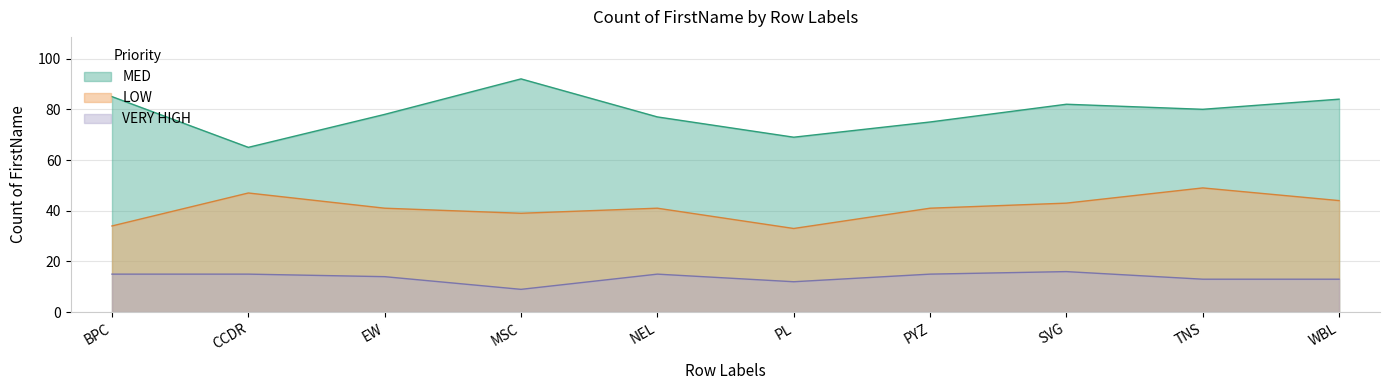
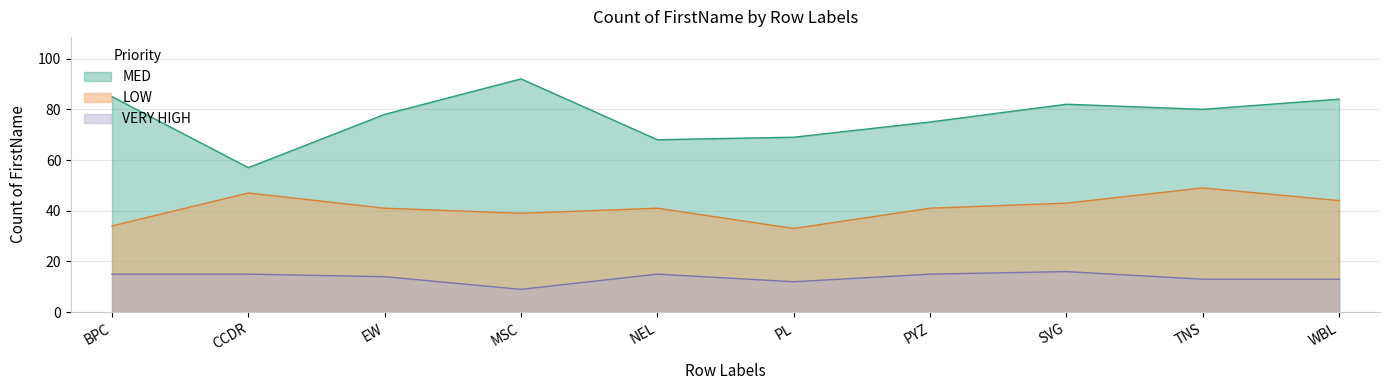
  {
    "MED": {
      "BPC": 85,
-     "CCDR": 65,
+     "CCDR": 57,
      "EW": 78,
      "MSC": 92,
-     "NEL": 77,
+     "NEL": 68,
      "PL": 69,
      "PYZ": 75,
      "SVG": 82,
      "TNS": 80,
      "WBL": 84
    },
    "LOW": {
      "BPC": 34,
      "CCDR": 47,
      "EW": 41,
      "MSC": 39,
      "NEL": 41,
      "PL": 33,
      "PYZ": 41,
      "SVG": 43,
      "TNS": 49,
      "WBL": 44
    },
    "VERY HIGH": {
      "BPC": 15,
      "CCDR": 15,
      "EW": 14,
      "MSC": 9,
      "NEL": 15,
      "PL": 12,
      "PYZ": 15,
      "SVG": 16,
      "TNS": 13,
      "WBL": 13
    }
  }
